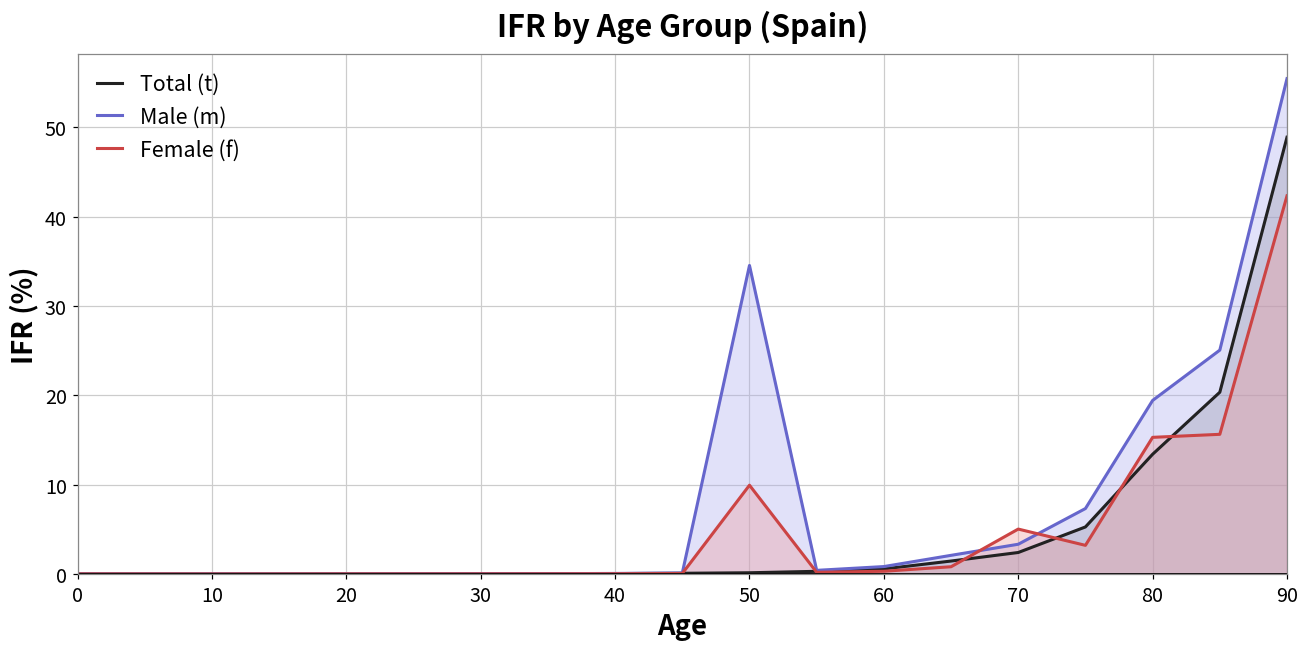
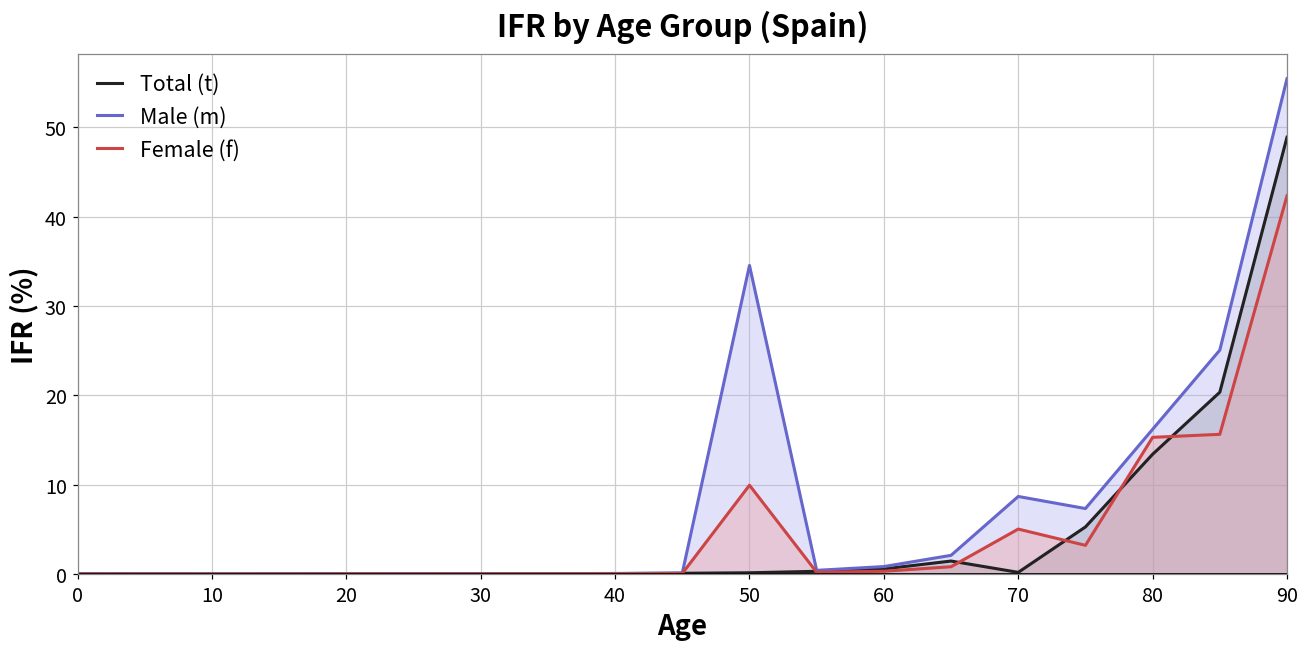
  {
    "Total (t)": {
      "50": 0,
-     "70": 2,
+     "70": 0,
      "80": 13,
      "90": 49
    },
    "Male (m)": {
      "50": 35,
-     "70": 3,
-     "80": 19,
+     "70": 9,
+     "80": 16,
      "90": 55
    },
    "Female (f)": {
      "50": 10,
      "70": 5,
      "80": 15,
      "90": 42
    }
  }
